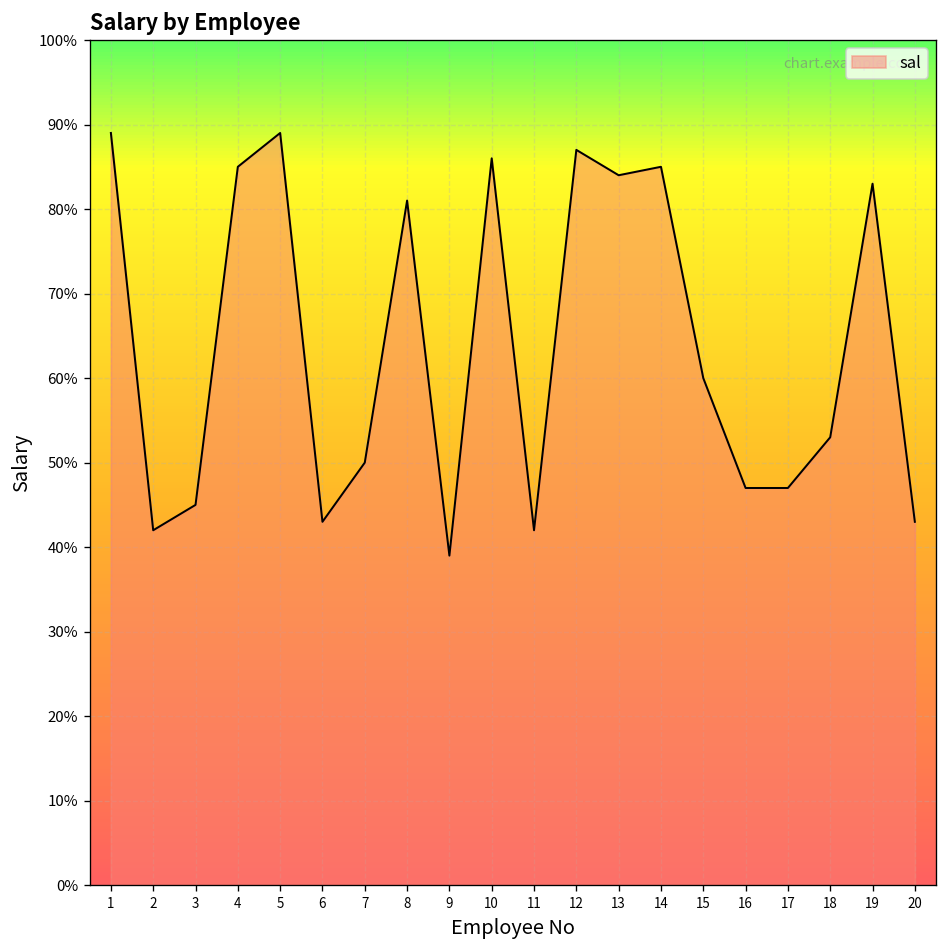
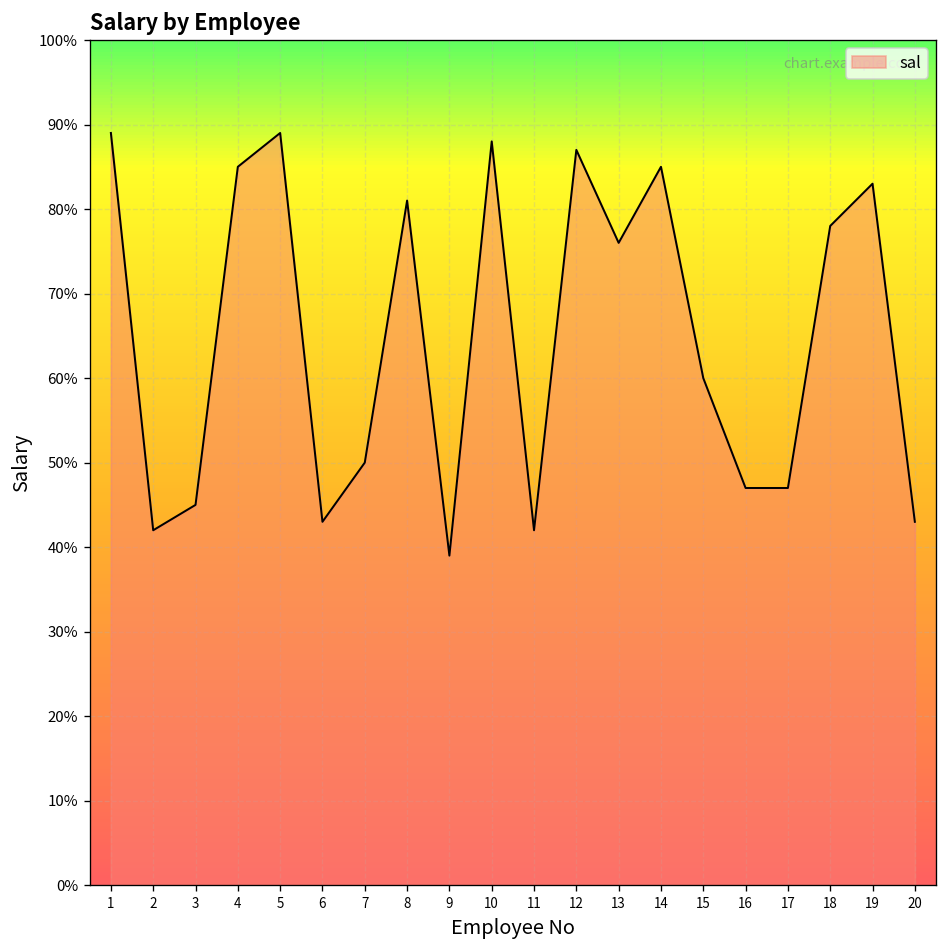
  {
    "1": "89%",
    "2": "42%",
    "3": "45%",
    "4": "85%",
    "5": "89%",
    "6": "43%",
    "7": "50%",
    "8": "81%",
    "9": "39%",
-   "10": "86%",
+   "10": "88%",
    "11": "42%",
    "12": "87%",
-   "13": "84%",
+   "13": "76%",
    "14": "85%",
    "15": "60%",
    "16": "47%",
    "17": "47%",
-   "18": "53%",
+   "18": "78%",
    "19": "83%",
    "20": "43%"
  }
